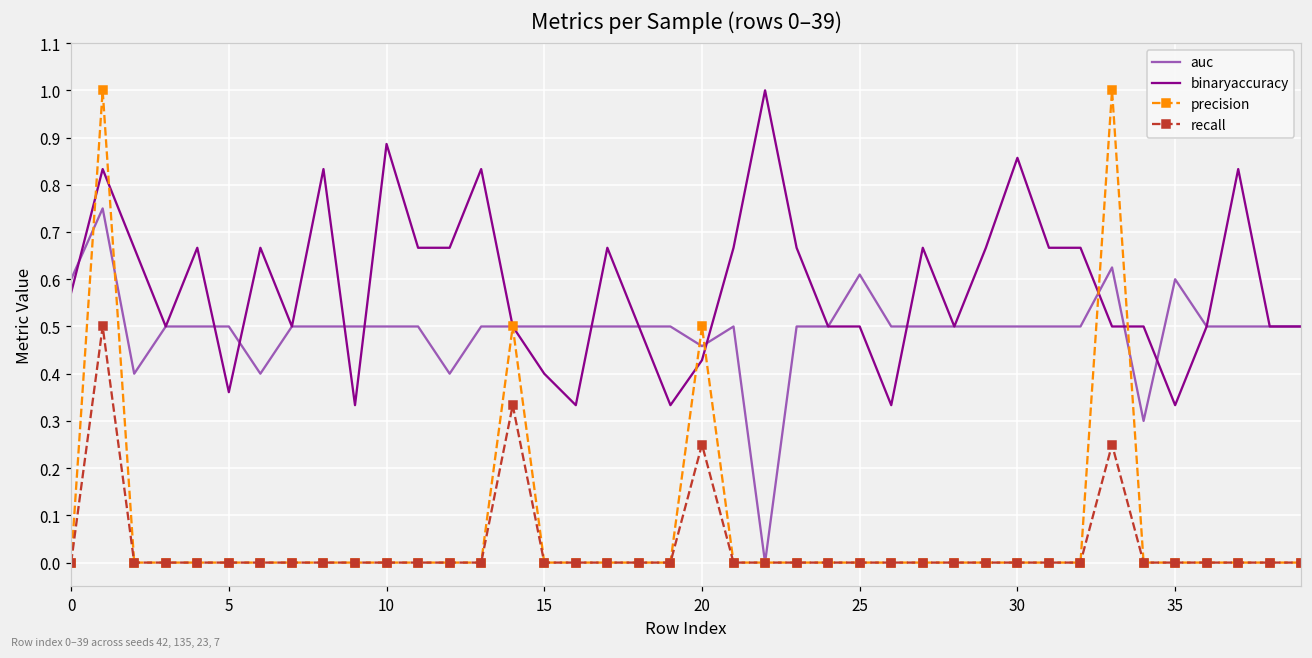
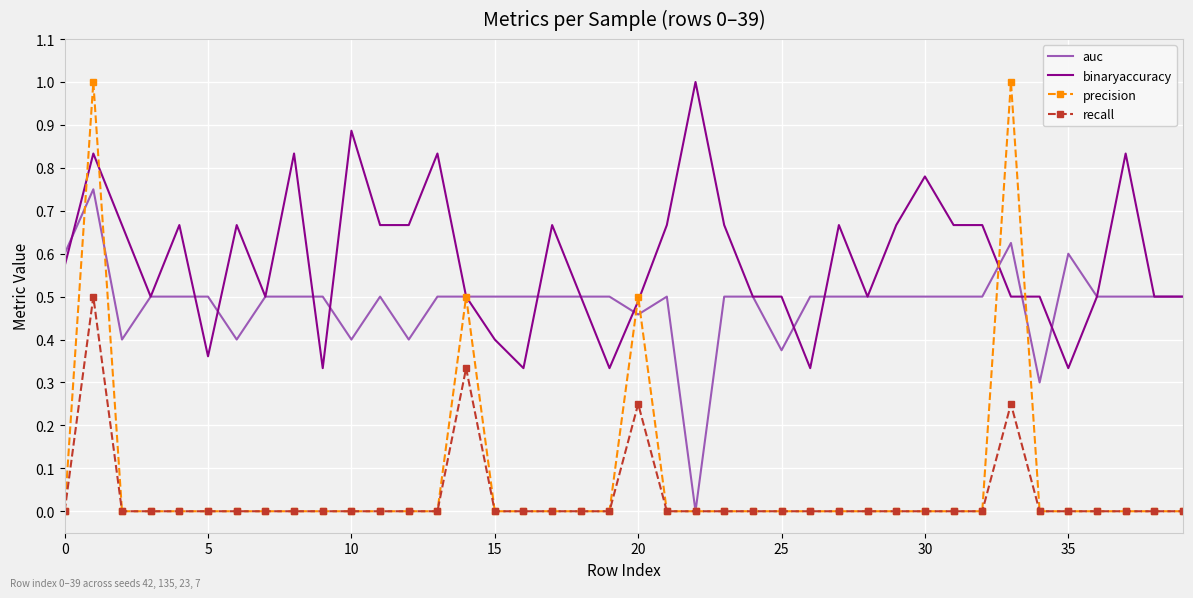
  {
    "auc": {
      "0": 0.60,
      "5": 0.50,
-     "10": 0.5,
+     "10": 0.4,
      "15": 0.50,
      "20": 0.46,
-     "25": 0.61,
+     "25": 0.38,
      "30": 0.50,
      "35": 0.60
    },
    "binaryaccuracy": {
      "0": 0.57,
      "5": 0.36,
      "10": 0.89,
      "15": 0.40,
-     "20": 0.43,
+     "20": 0.49,
      "25": 0.50,
-     "30": 0.86,
+     "30": 0.78,
      "35": 0.33
    },
    "precision": {
      "20": 0.50
    },
    "recall": {
      "20": 0.25
    }
  }
